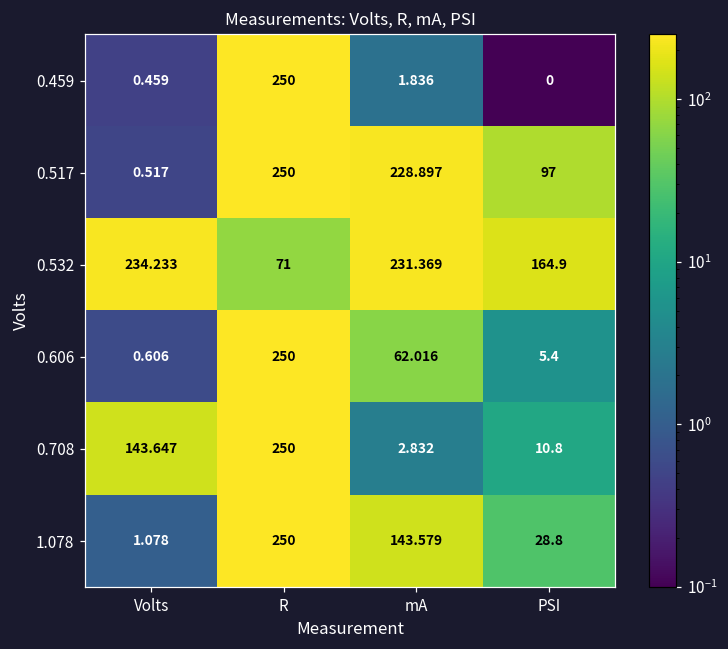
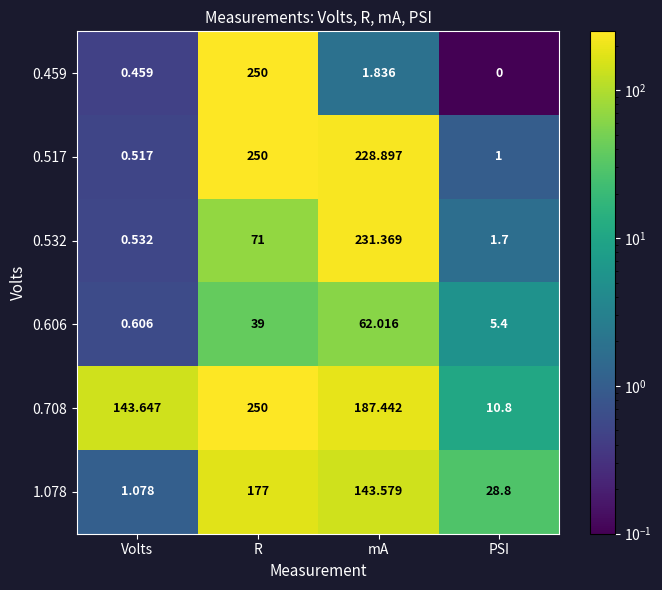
  {
    "0.459": {
      "Volts": 0.459,
      "R": 250,
      "mA": 1.836,
      "PSI": 0
    },
    "0.517": {
      "Volts": 0.517,
      "R": 250,
      "mA": 228.897,
-     "PSI": 97
+     "PSI": 1
    },
    "0.532": {
-     "Volts": 234.233,
+     "Volts": 0.532,
      "R": 71,
      "mA": 231.369,
-     "PSI": 164.9
+     "PSI": 1.7
    },
    "0.606": {
      "Volts": 0.606,
-     "R": 250,
+     "R": 39,
      "mA": 62.016,
      "PSI": 5.4
    },
    "0.708": {
      "Volts": 143.647,
      "R": 250,
-     "mA": 2.832,
+     "mA": 187.442,
      "PSI": 10.8
    },
    "1.078": {
      "Volts": 1.078,
-     "R": 250,
+     "R": 177,
      "mA": 143.579,
      "PSI": 28.8
    }
  }
